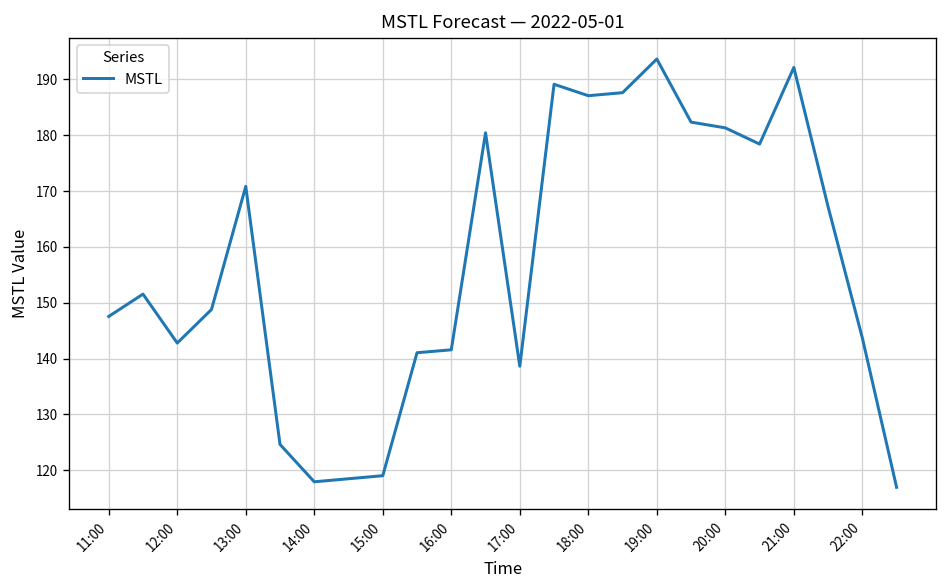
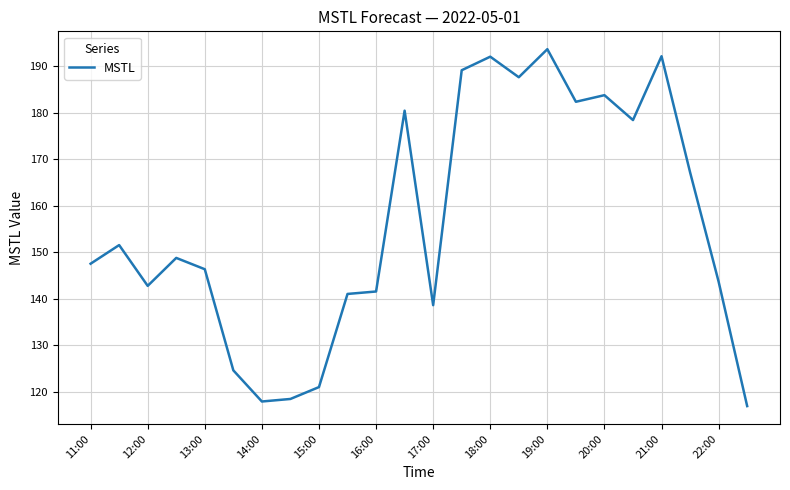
  {
    "11:00": 148,
    "12:00": 143,
-   "13:00": 171,
+   "13:00": 146,
    "14:00": 118,
-   "15:00": 119,
+   "15:00": 121,
    "16:00": 142,
    "17:00": 139,
-   "18:00": 187,
+   "18:00": 192,
    "19:00": 194,
-   "20:00": 181,
+   "20:00": 184,
    "21:00": 192,
    "22:00": 144
  }
